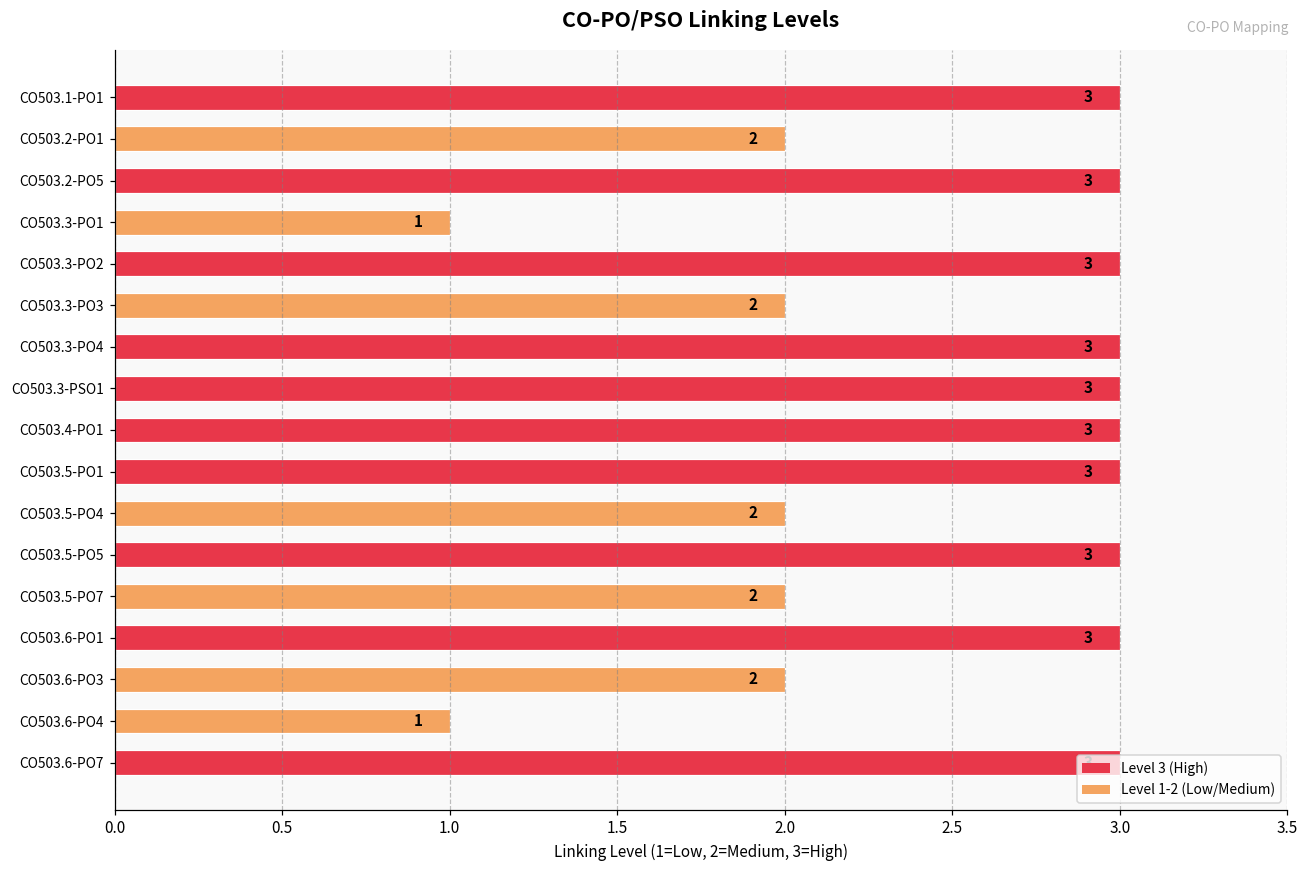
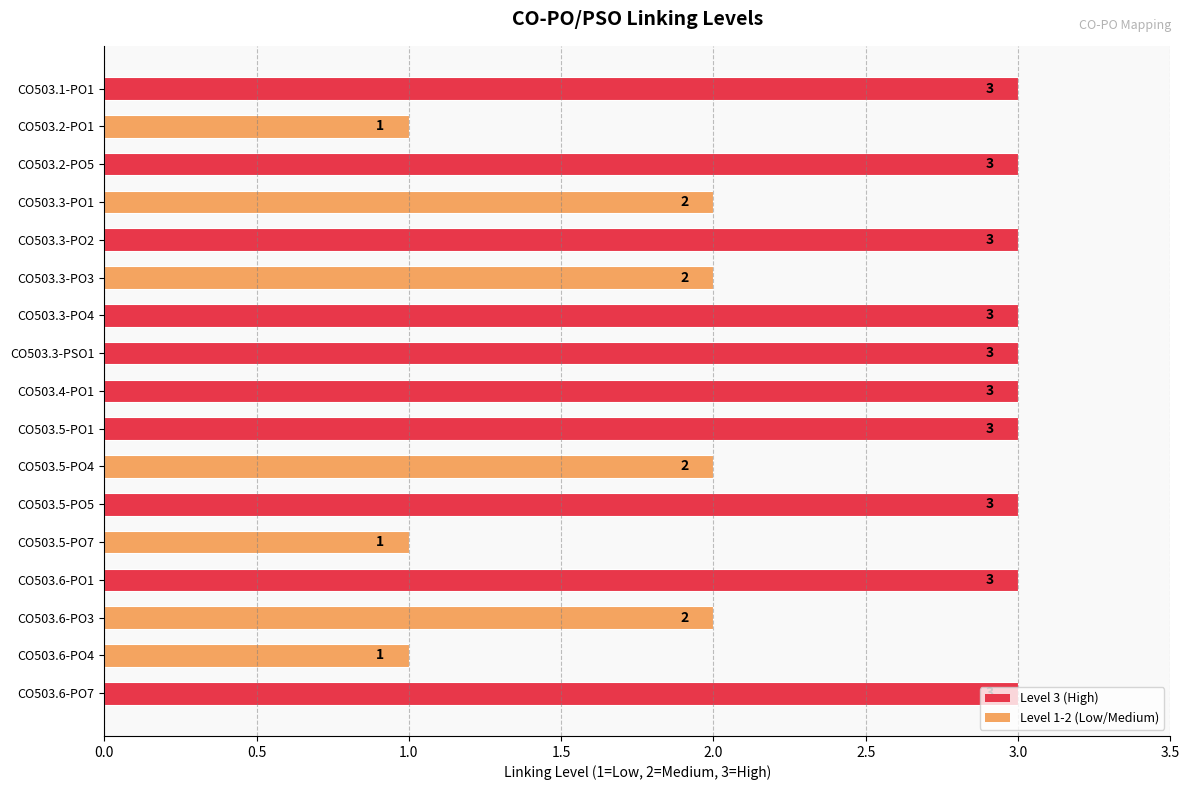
  {
    "CO503.1-PO1": 3,
-   "CO503.2-PO1": 2,
+   "CO503.2-PO1": 1,
    "CO503.2-PO5": 3,
-   "CO503.3-PO1": 1,
+   "CO503.3-PO1": 2,
    "CO503.3-PO2": 3,
    "CO503.3-PO3": 2,
    "CO503.3-PO4": 3,
    "CO503.3-PSO1": 3,
    "CO503.4-PO1": 3,
    "CO503.5-PO1": 3,
    "CO503.5-PO4": 2,
    "CO503.5-PO5": 3,
-   "CO503.5-PO7": 2,
+   "CO503.5-PO7": 1,
    "CO503.6-PO1": 3,
    "CO503.6-PO3": 2,
    "CO503.6-PO4": 1
  }
